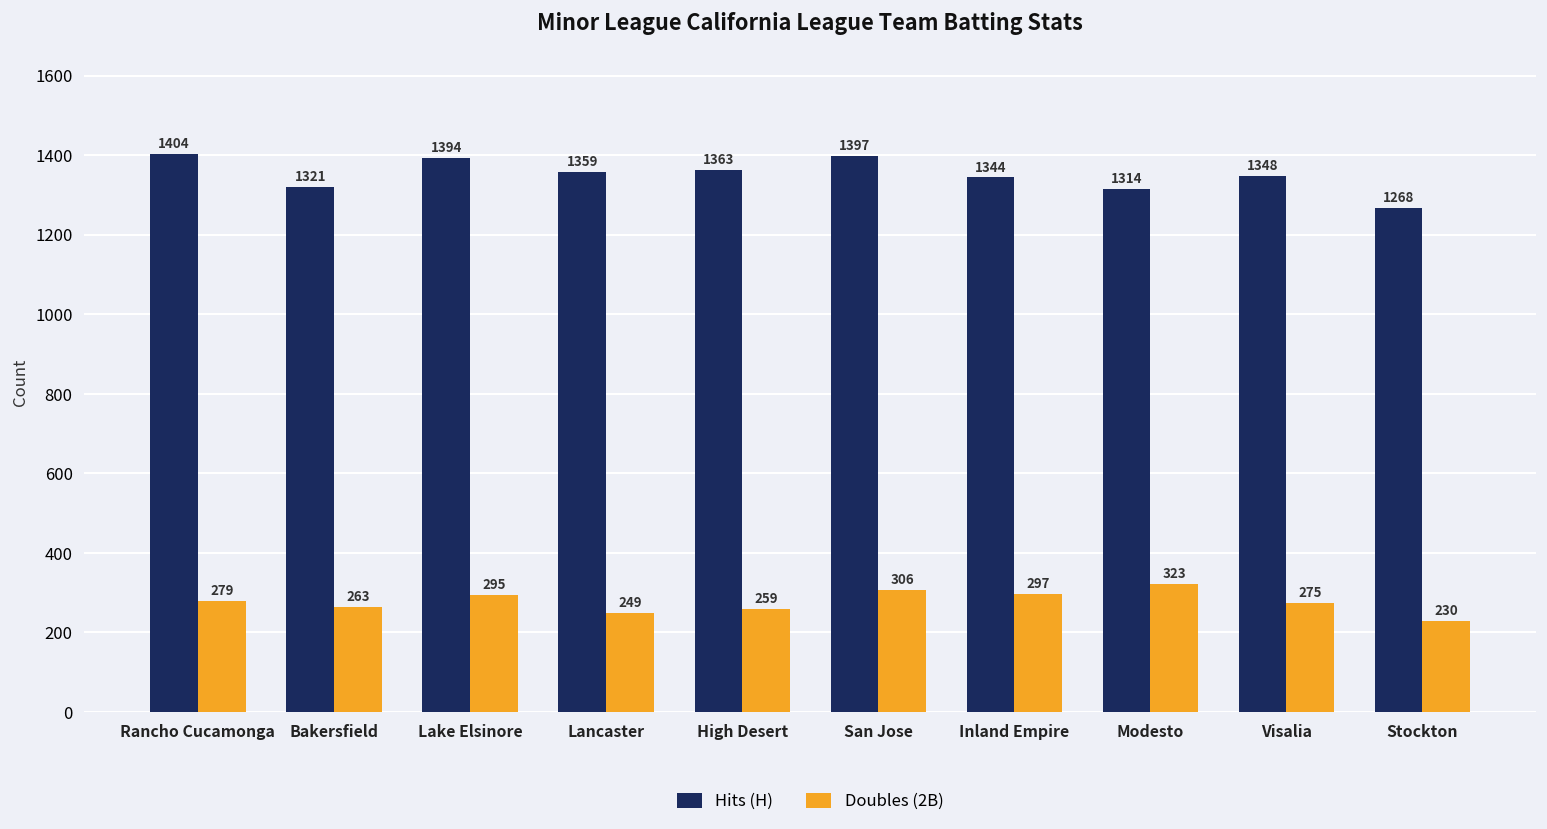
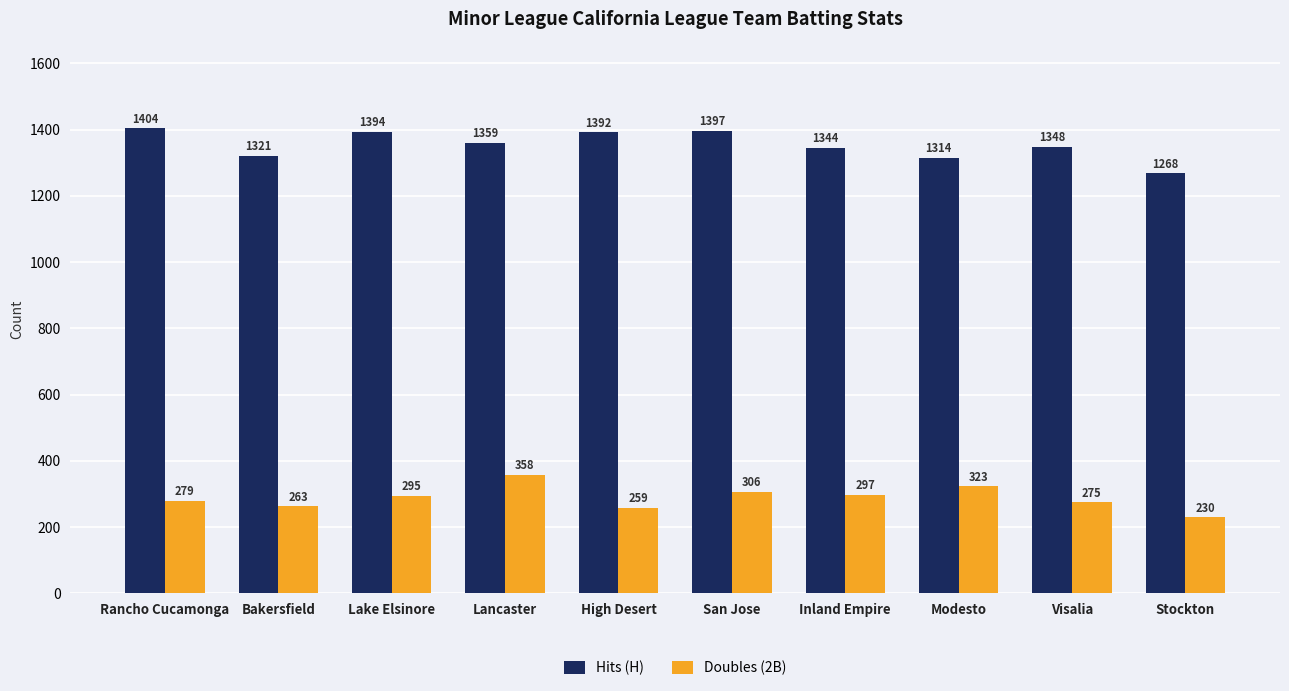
  {
    "Hits (H)": {
      "Rancho Cucamonga": 1404,
      "Bakersfield": 1321,
      "Lake Elsinore": 1394,
      "Lancaster": 1359,
-     "High Desert": 1363,
+     "High Desert": 1392,
      "San Jose": 1397,
      "Inland Empire": 1344,
      "Modesto": 1314,
      "Visalia": 1348,
      "Stockton": 1268
    },
    "Doubles (2B)": {
      "Rancho Cucamonga": 279,
      "Bakersfield": 263,
      "Lake Elsinore": 295,
-     "Lancaster": 249,
+     "Lancaster": 358,
      "High Desert": 259,
      "San Jose": 306,
      "Inland Empire": 297,
      "Modesto": 323,
      "Visalia": 275,
      "Stockton": 230
    }
  }
